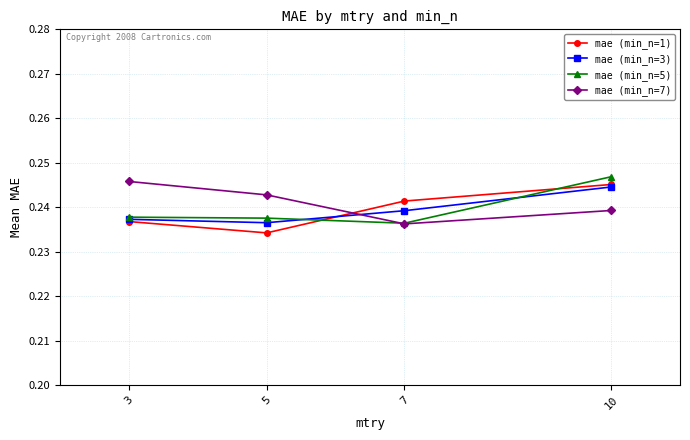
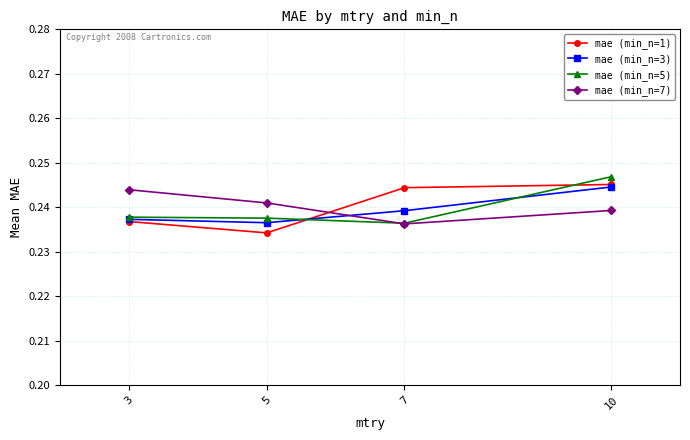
  {
    "mae (min_n=1)": {
      "5": 0.234,
-     "7": 0.241
+     "7": 0.244
    },
    "mae (min_n=3)": {
      "5": 0.237,
      "7": 0.239
    },
    "mae (min_n=5)": {
      "5": 0.238,
      "10": 0.247
    },
    "mae (min_n=7)": {
-     "3": 0.246,
-     "5": 0.243,
+     "3": 0.244,
+     "5": 0.241,
      "10": 0.239
    }
  }
